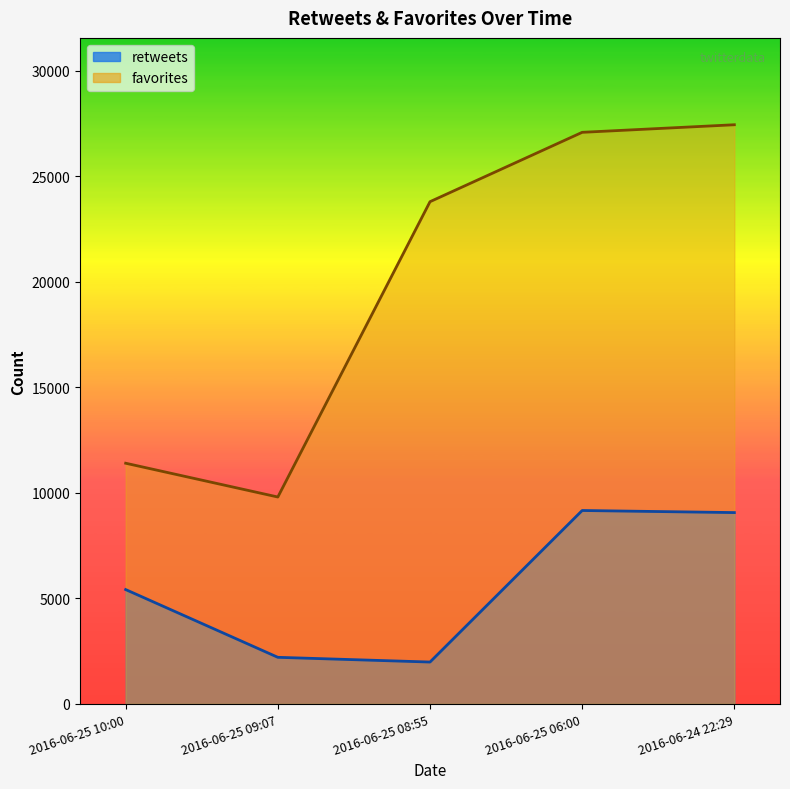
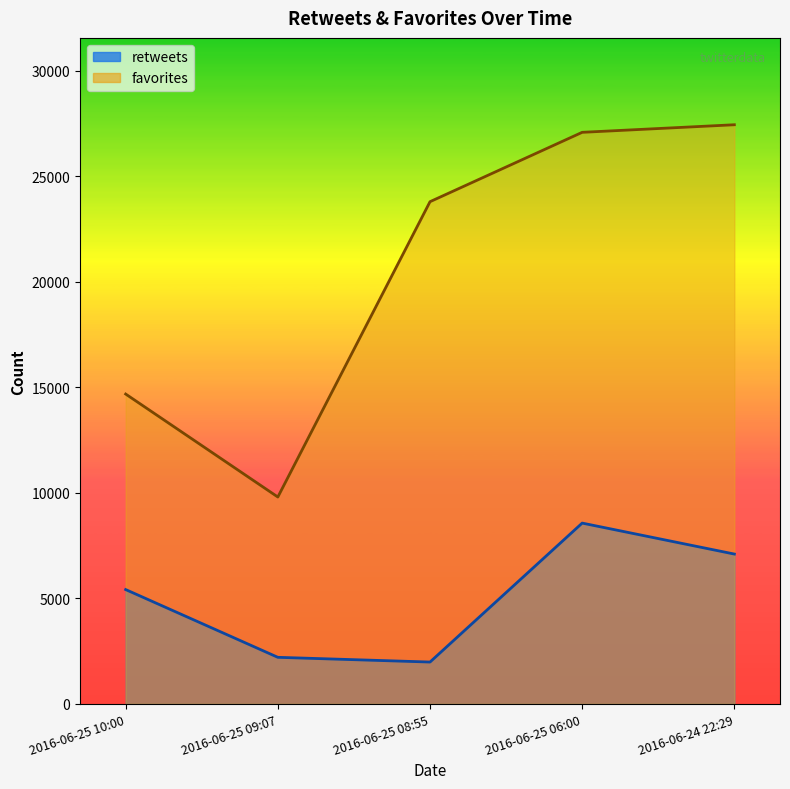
  {
    "retweets": {
      "2016-06-25 10:00": 5400,
      "2016-06-25 09:07": 2200,
      "2016-06-25 08:55": 2000,
-     "2016-06-25 06:00": 9200,
-     "2016-06-24 22:29": 9100
+     "2016-06-25 06:00": 8600,
+     "2016-06-24 22:29": 7100
    },
    "favorites": {
-     "2016-06-25 10:00": 11400,
+     "2016-06-25 10:00": 14700,
      "2016-06-25 09:07": 9800,
      "2016-06-25 08:55": 23800,
      "2016-06-25 06:00": 27100,
      "2016-06-24 22:29": 27400
    }
  }
